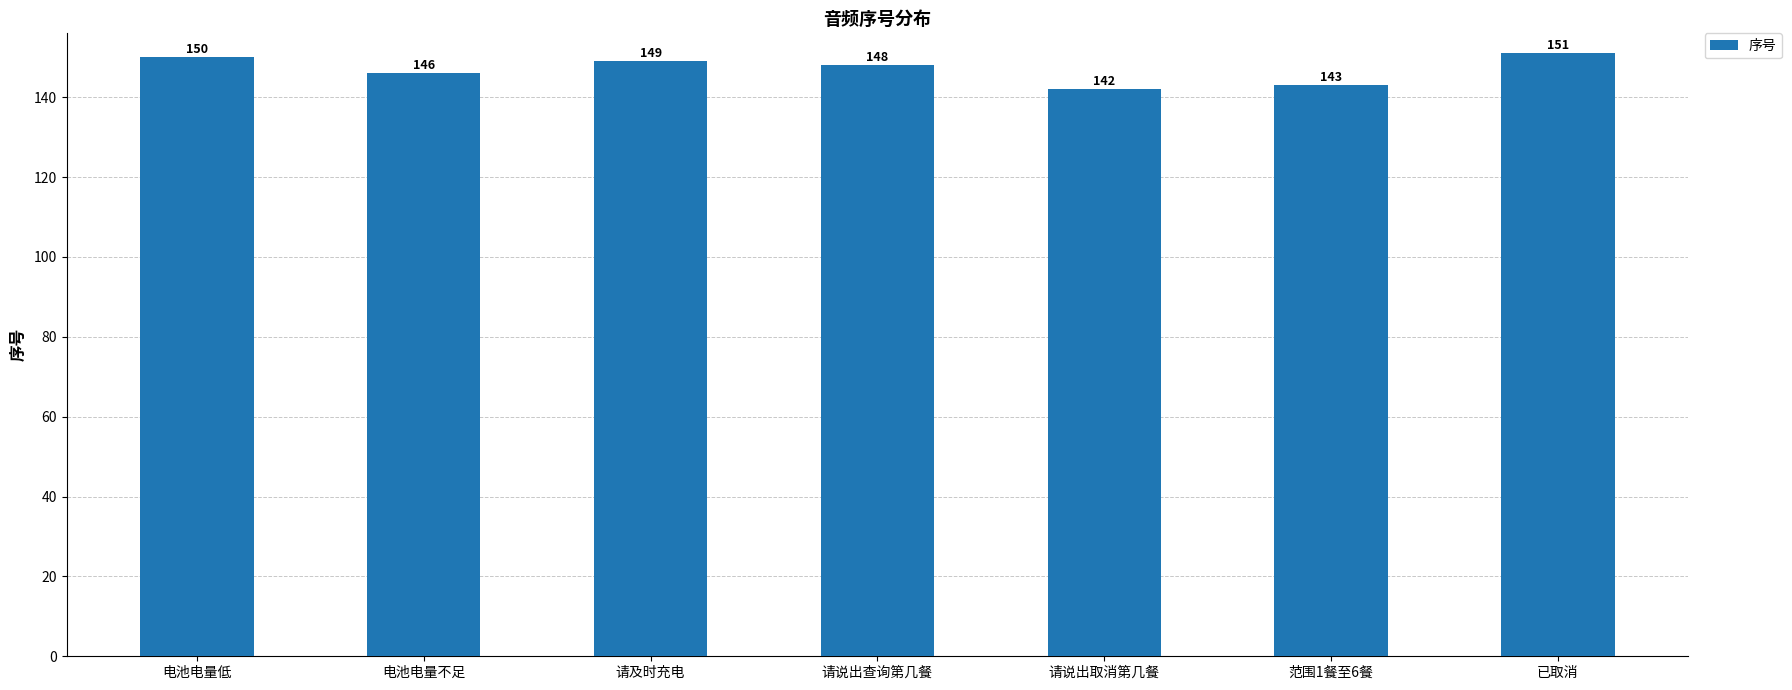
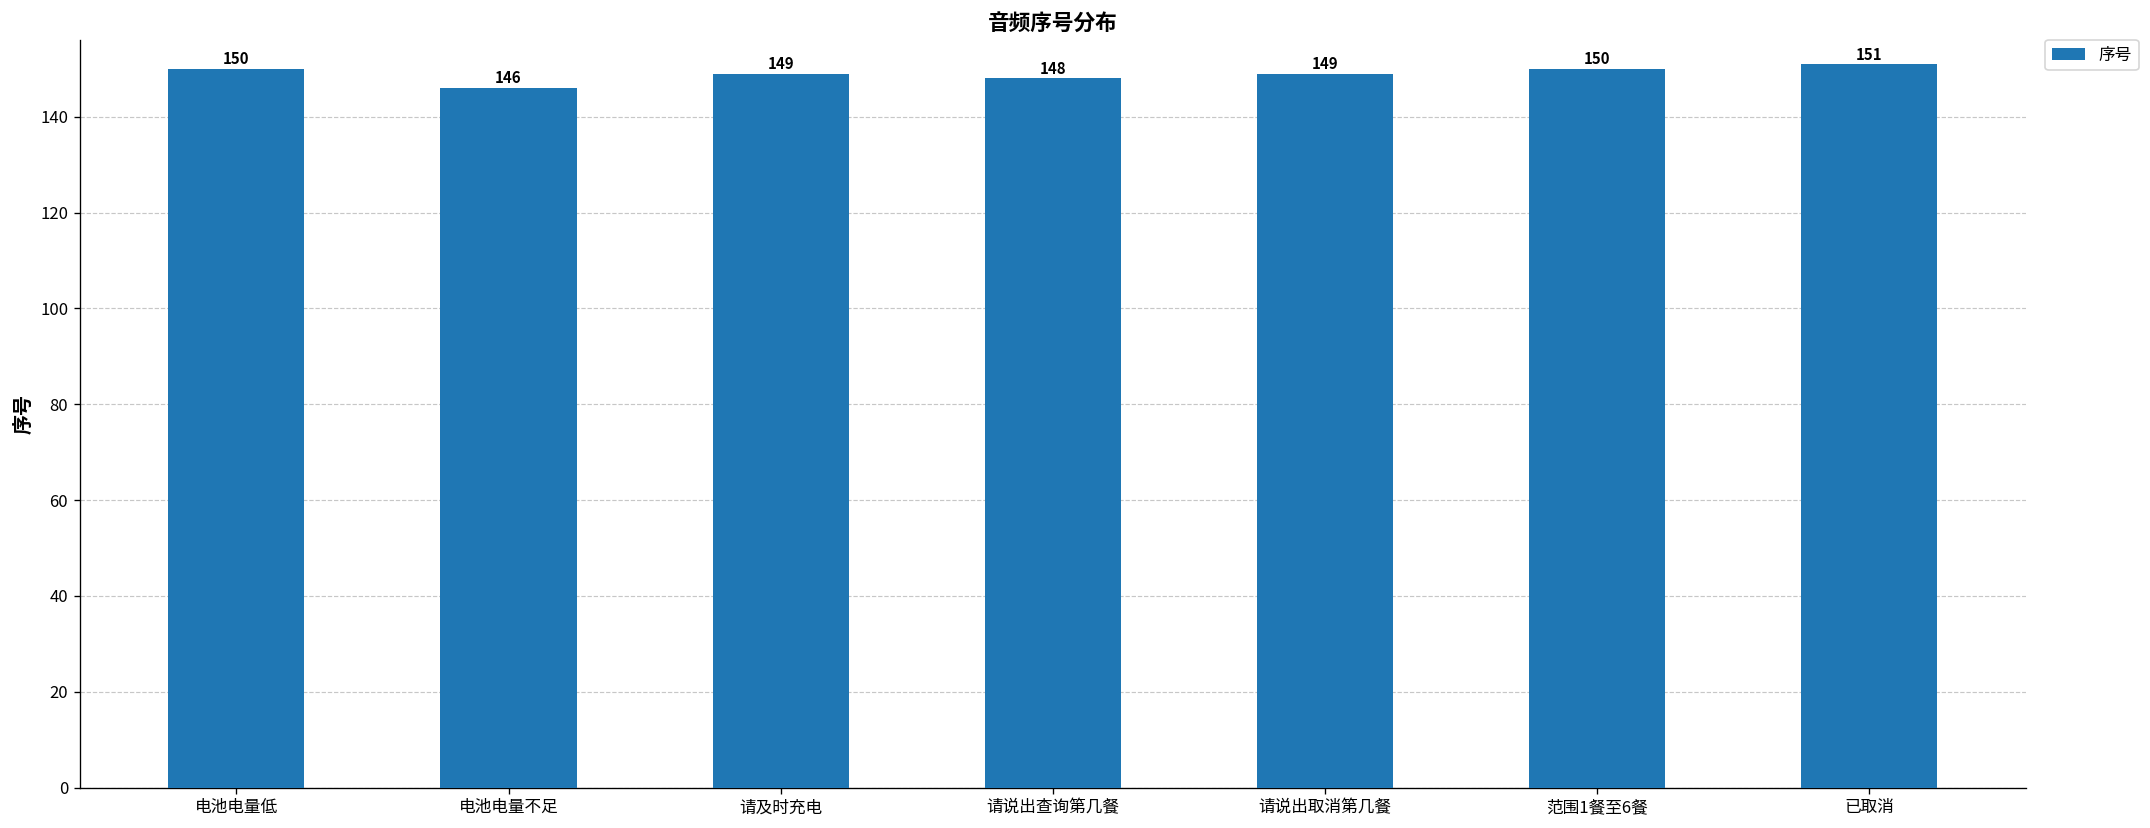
  {
    "电池电量低": 150,
    "电池电量不足": 146,
    "请及时充电": 149,
    "请说出查询第几餐": 148,
-   "请说出取消第几餐": 142,
-   "范围1餐至6餐": 143,
+   "请说出取消第几餐": 149,
+   "范围1餐至6餐": 150,
    "已取消": 151
  }
